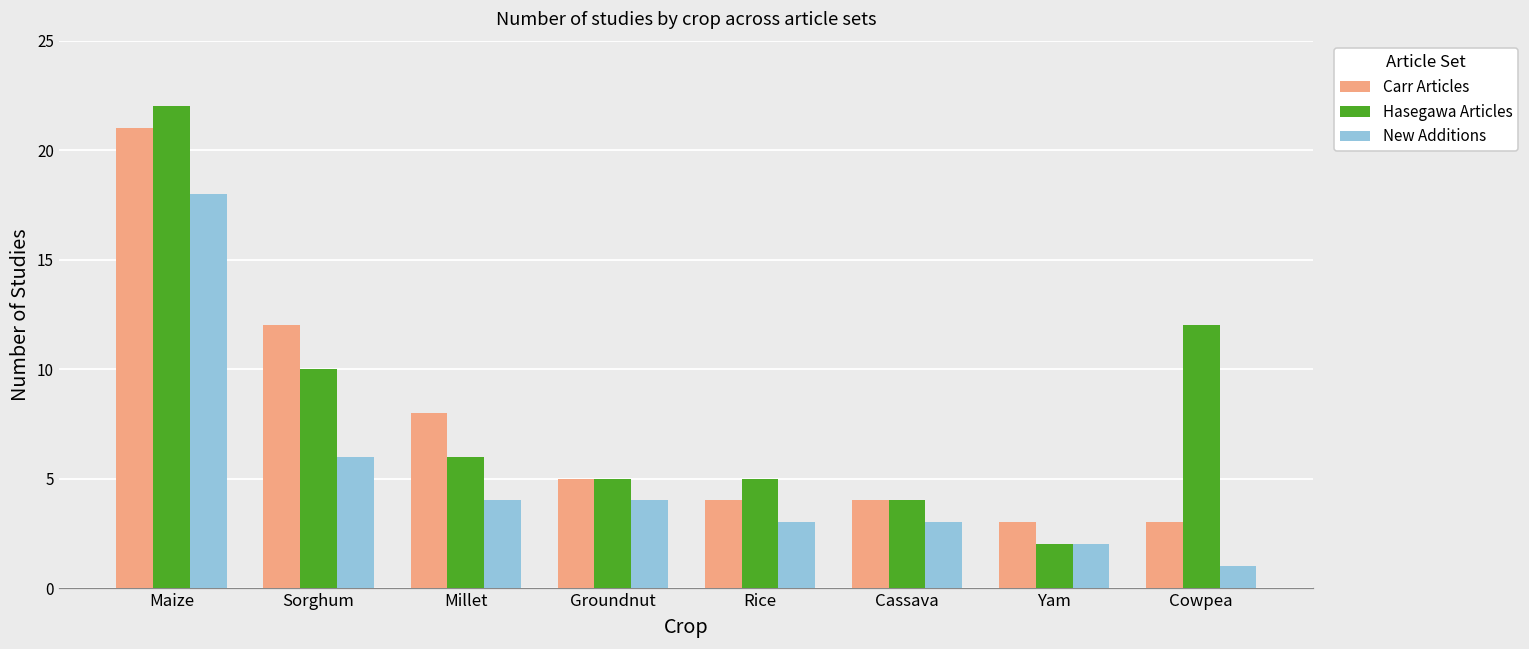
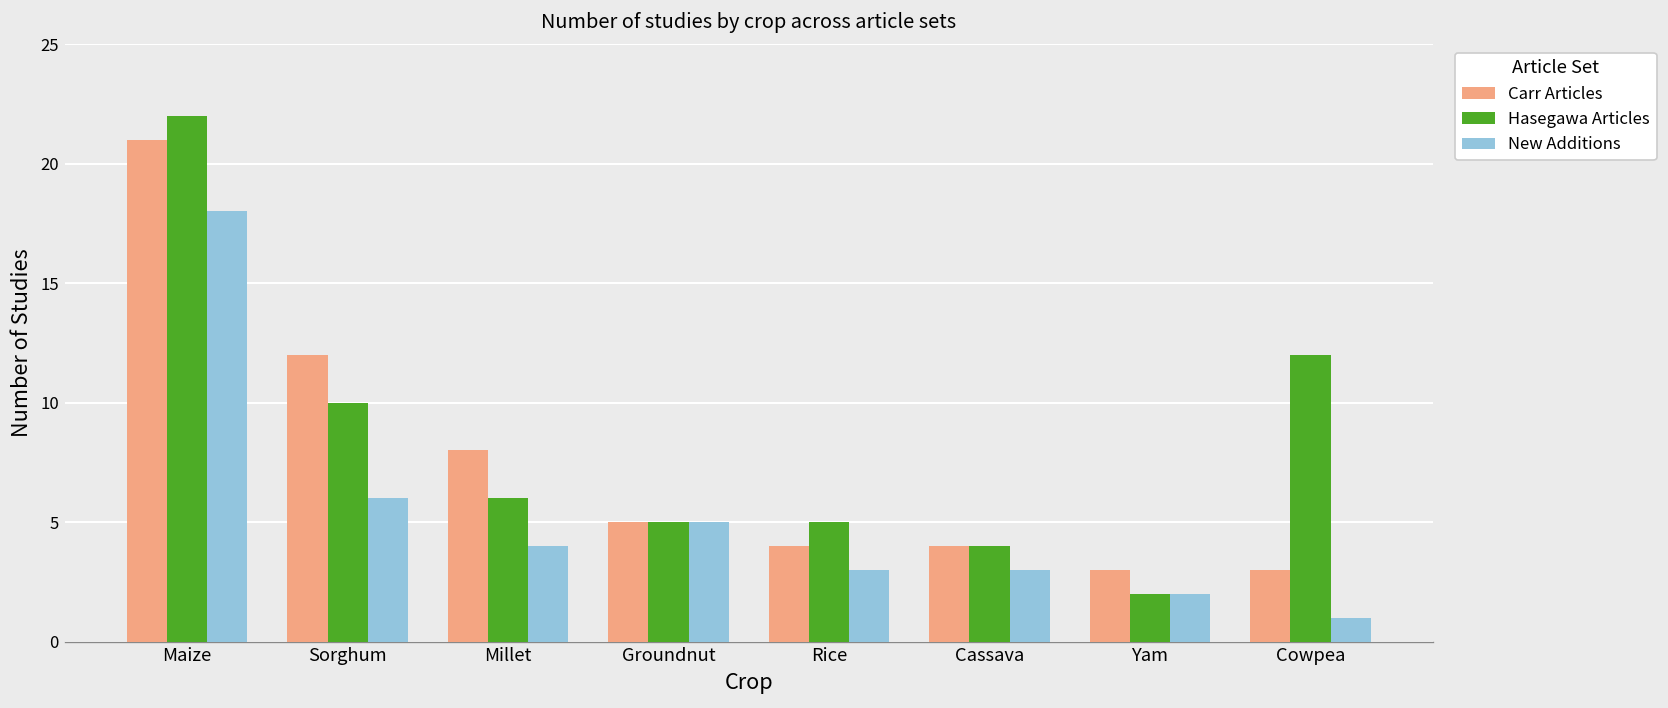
  {
    "Carr Articles": {
      "Maize": 21,
      "Sorghum": 12,
      "Millet": 8,
      "Groundnut": 5,
      "Rice": 4,
      "Cassava": 4,
      "Yam": 3,
      "Cowpea": 3
    },
    "Hasegawa Articles": {
      "Maize": 22,
      "Sorghum": 10,
      "Millet": 6,
      "Groundnut": 5,
      "Rice": 5,
      "Cassava": 4,
      "Yam": 2,
      "Cowpea": 12
    },
    "New Additions": {
      "Maize": 18,
      "Sorghum": 6,
      "Millet": 4,
-     "Groundnut": 4,
+     "Groundnut": 5,
      "Rice": 3,
      "Cassava": 3,
      "Yam": 2,
      "Cowpea": 1
    }
  }
